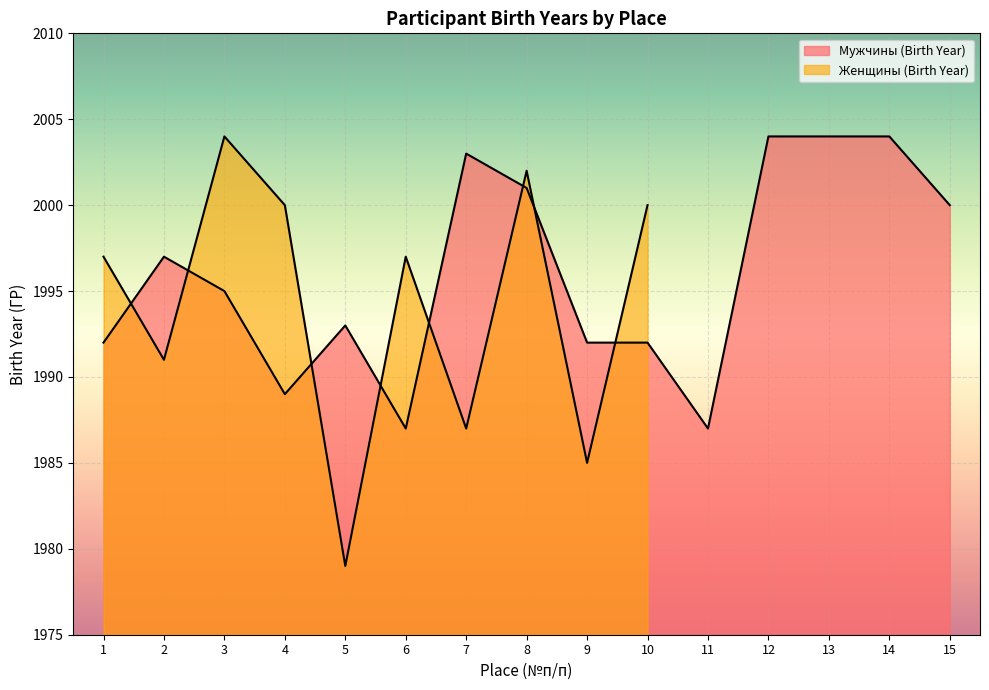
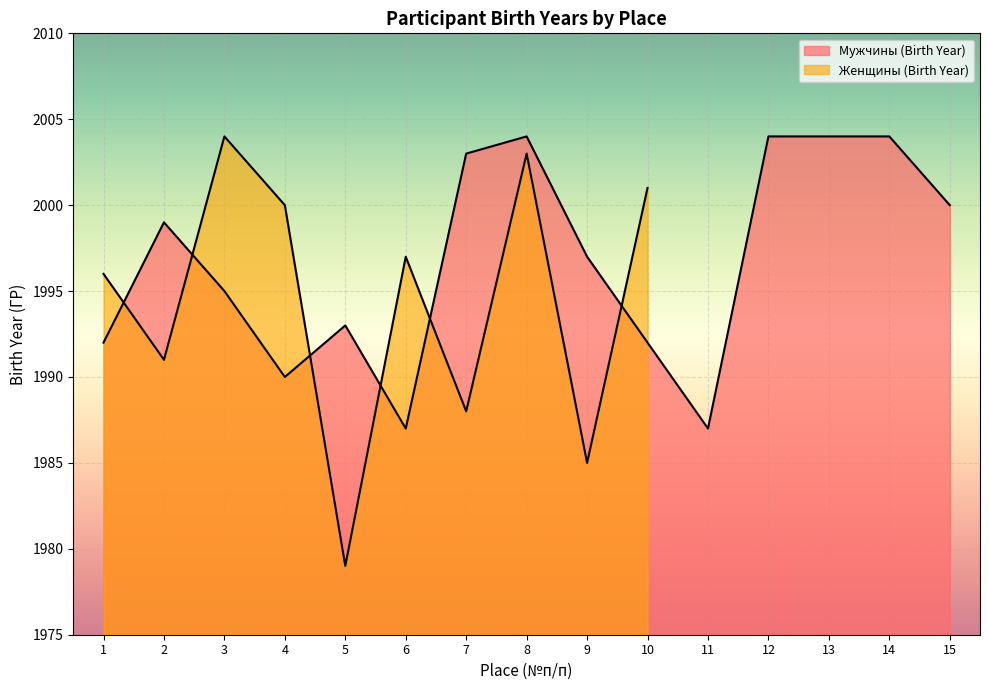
  {
    "Мужчины (Birth Year)": {
      "1": 1992,
-     "2": 1997,
+     "2": 1999,
      "3": 1995,
-     "4": 1989,
+     "4": 1990,
      "5": 1993,
      "6": 1987,
      "7": 2003,
-     "8": 2001,
-     "9": 1992,
+     "8": 2004,
+     "9": 1997,
      "10": 1992,
      "11": 1987,
      "12": 2004,
      "13": 2004,
      "14": 2004,
      "15": 2000
    },
    "Женщины (Birth Year)": {
-     "1": 1997,
+     "1": 1996,
      "2": 1991,
      "3": 2004,
      "4": 2000,
      "5": 1979,
      "6": 1997,
-     "7": 1987,
-     "8": 2002,
+     "7": 1988,
+     "8": 2003,
      "9": 1985,
-     "10": 2000
+     "10": 2001
    }
  }
